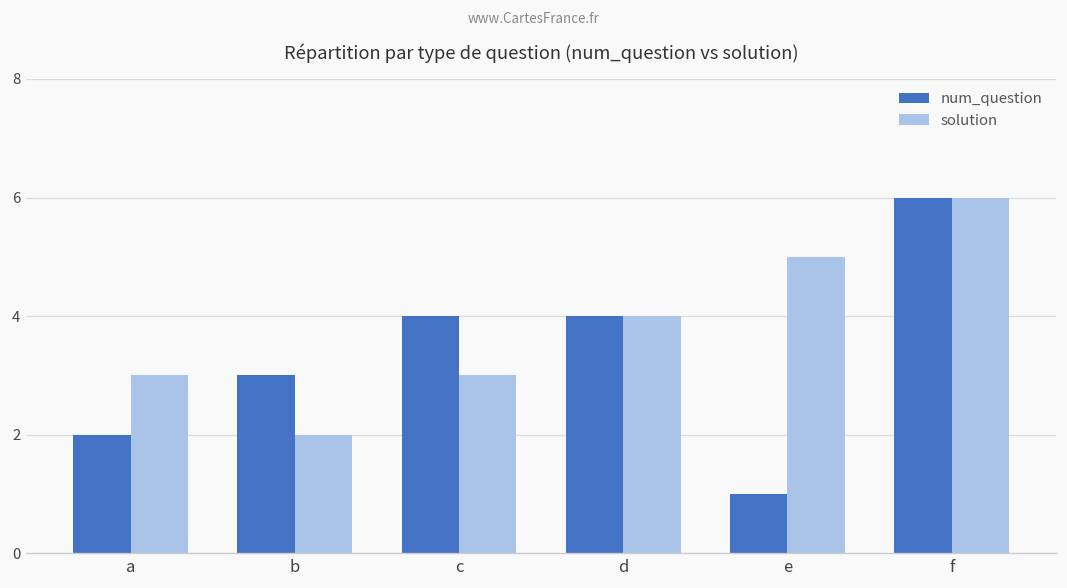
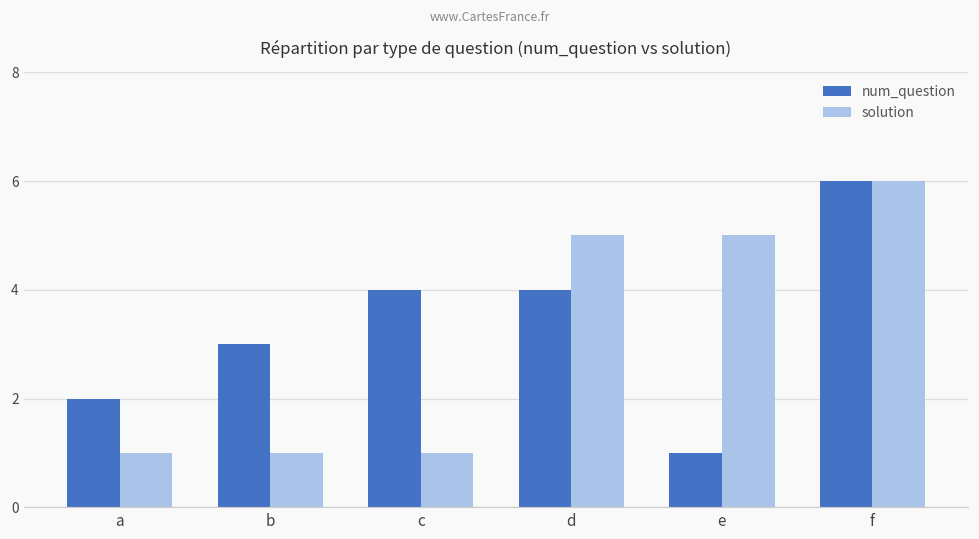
  {
    "num_question": {
      "a": 2,
      "b": 3,
      "c": 4,
      "d": 4,
      "e": 1,
      "f": 6
    },
    "solution": {
-     "a": 3,
-     "b": 2,
-     "c": 3,
-     "d": 4,
+     "a": 1,
+     "b": 1,
+     "c": 1,
+     "d": 5,
      "e": 5,
      "f": 6
    }
  }
